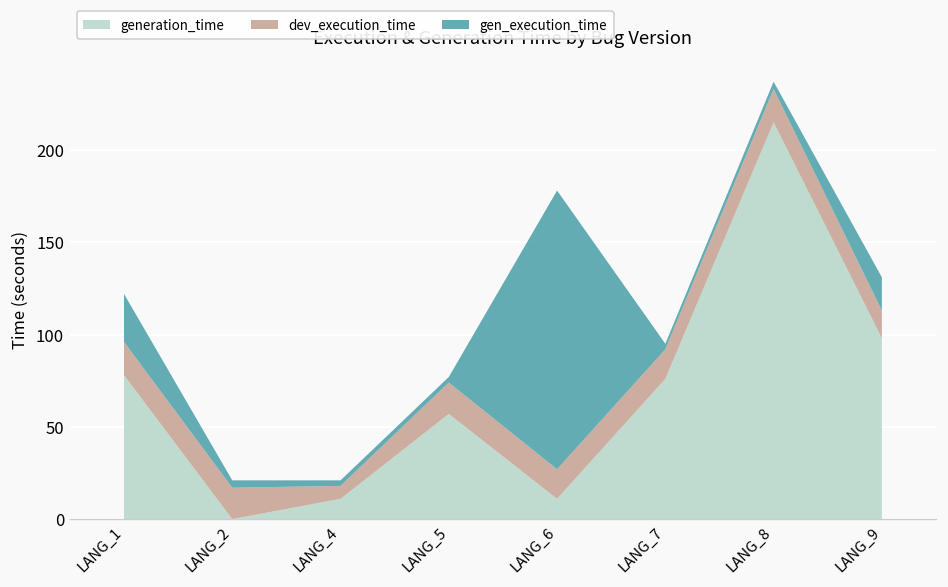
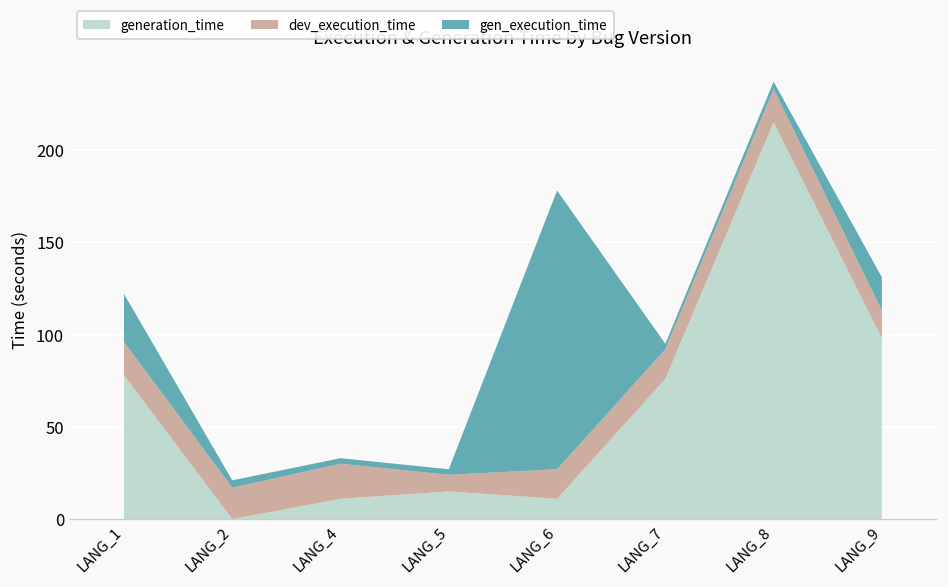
  {
    "generation_time": {
      "LANG_1": 78,
      "LANG_2": 0,
      "LANG_4": 11,
-     "LANG_5": 57,
+     "LANG_5": 15,
      "LANG_6": 11,
      "LANG_7": 76,
      "LANG_8": 215,
      "LANG_9": 98
    },
    "dev_execution_time": {
      "LANG_1": 18,
      "LANG_2": 17,
-     "LANG_4": 7,
-     "LANG_5": 17,
+     "LANG_4": 19,
+     "LANG_5": 9,
      "LANG_6": 16,
      "LANG_7": 16,
      "LANG_8": 18,
      "LANG_9": 15
    },
    "gen_execution_time": {
      "LANG_1": 26,
      "LANG_2": 4,
      "LANG_4": 3,
      "LANG_5": 3,
      "LANG_6": 151,
      "LANG_7": 3,
      "LANG_8": 4,
      "LANG_9": 18
    }
  }
